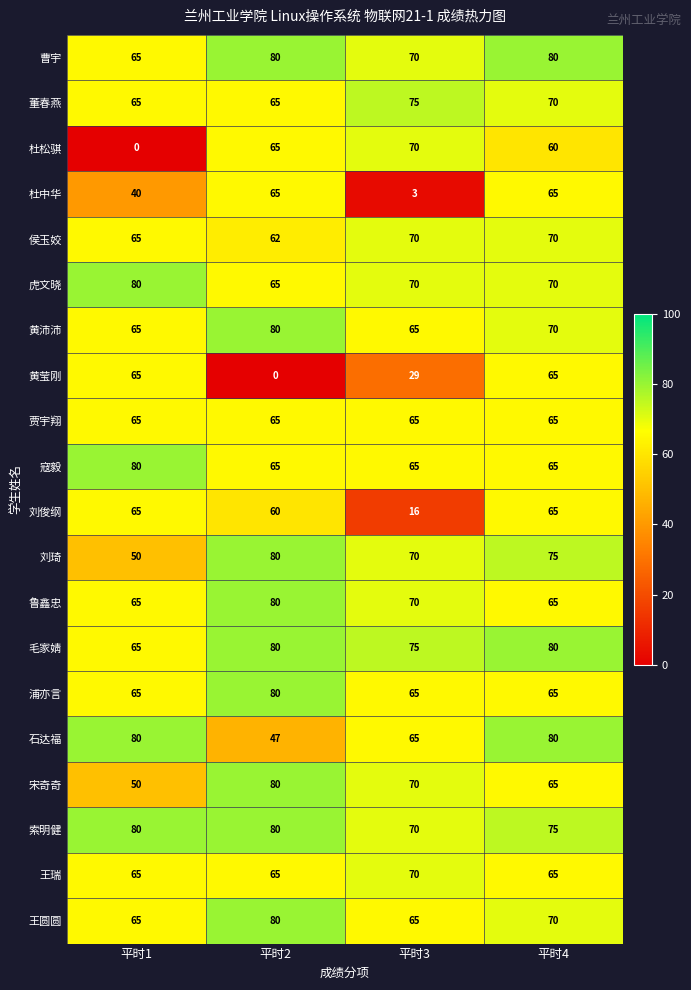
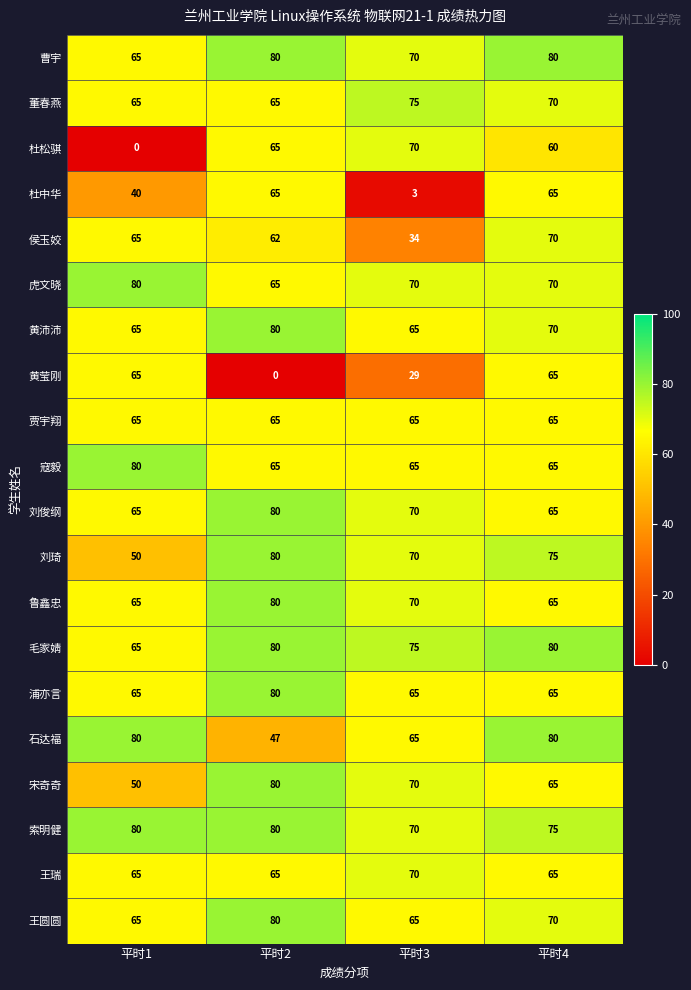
  {
    "曹宇": {
      "平时1": 65,
      "平时2": 80,
      "平时3": 70,
      "平时4": 80
    },
    "董春燕": {
      "平时1": 65,
      "平时2": 65,
      "平时3": 75,
      "平时4": 70
    },
    "杜松骐": {
      "平时1": 0,
      "平时2": 65,
      "平时3": 70,
      "平时4": 60
    },
    "杜中华": {
      "平时1": 40,
      "平时2": 65,
      "平时3": 3,
      "平时4": 65
    },
    "侯玉姣": {
      "平时1": 65,
      "平时2": 62,
-     "平时3": 70,
+     "平时3": 34,
      "平时4": 70
    },
    "虎文晓": {
      "平时1": 80,
      "平时2": 65,
      "平时3": 70,
      "平时4": 70
    },
    "黄沛沛": {
      "平时1": 65,
      "平时2": 80,
      "平时3": 65,
      "平时4": 70
    },
    "黄莹刚": {
      "平时1": 65,
      "平时2": 0,
      "平时3": 29,
      "平时4": 65
    },
    "贾宇翔": {
      "平时1": 65,
      "平时2": 65,
      "平时3": 65,
      "平时4": 65
    },
    "寇毅": {
      "平时1": 80,
      "平时2": 65,
      "平时3": 65,
      "平时4": 65
    },
    "刘俊纲": {
      "平时1": 65,
-     "平时2": 60,
-     "平时3": 16,
+     "平时2": 80,
+     "平时3": 70,
      "平时4": 65
    },
    "刘琦": {
      "平时1": 50,
      "平时2": 80,
      "平时3": 70,
      "平时4": 75
    },
    "鲁鑫忠": {
      "平时1": 65,
      "平时2": 80,
      "平时3": 70,
      "平时4": 65
    },
    "毛家婧": {
      "平时1": 65,
      "平时2": 80,
      "平时3": 75,
      "平时4": 80
    },
    "浦亦言": {
      "平时1": 65,
      "平时2": 80,
      "平时3": 65,
      "平时4": 65
    },
    "石达福": {
      "平时1": 80,
      "平时2": 47,
      "平时3": 65,
      "平时4": 80
    },
    "宋奇奇": {
      "平时1": 50,
      "平时2": 80,
      "平时3": 70,
      "平时4": 65
    },
    "索明健": {
      "平时1": 80,
      "平时2": 80,
      "平时3": 70,
      "平时4": 75
    },
    "王瑞": {
      "平时1": 65,
      "平时2": 65,
      "平时3": 70,
      "平时4": 65
    },
    "王圆圆": {
      "平时1": 65,
      "平时2": 80,
      "平时3": 65,
      "平时4": 70
    }
  }
